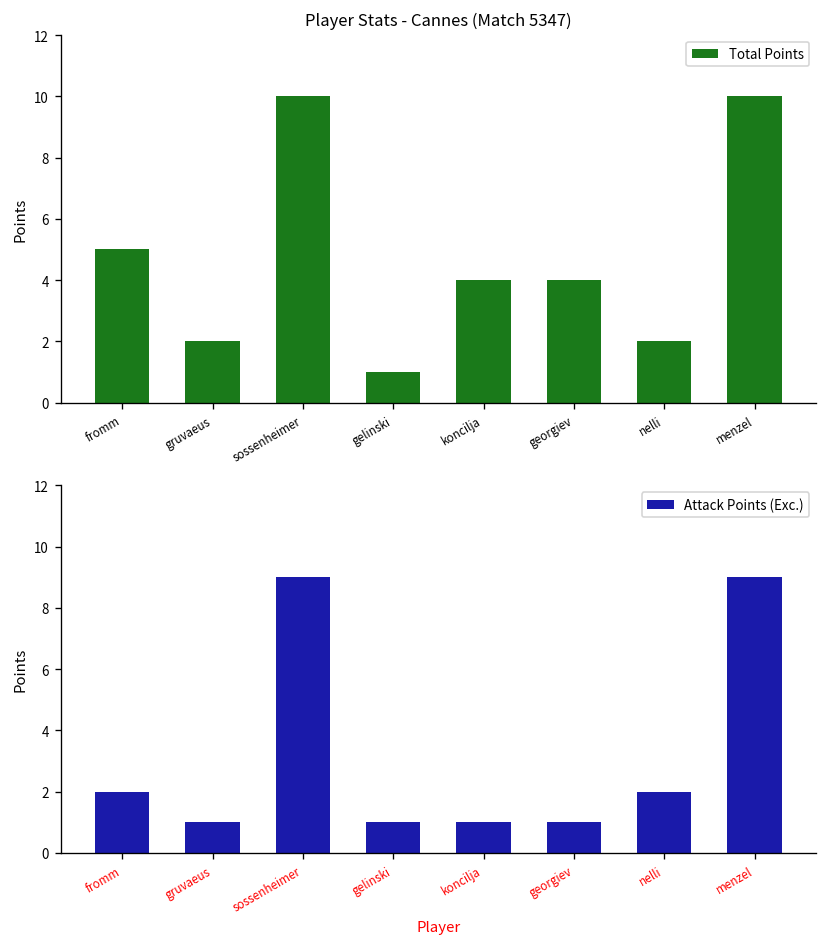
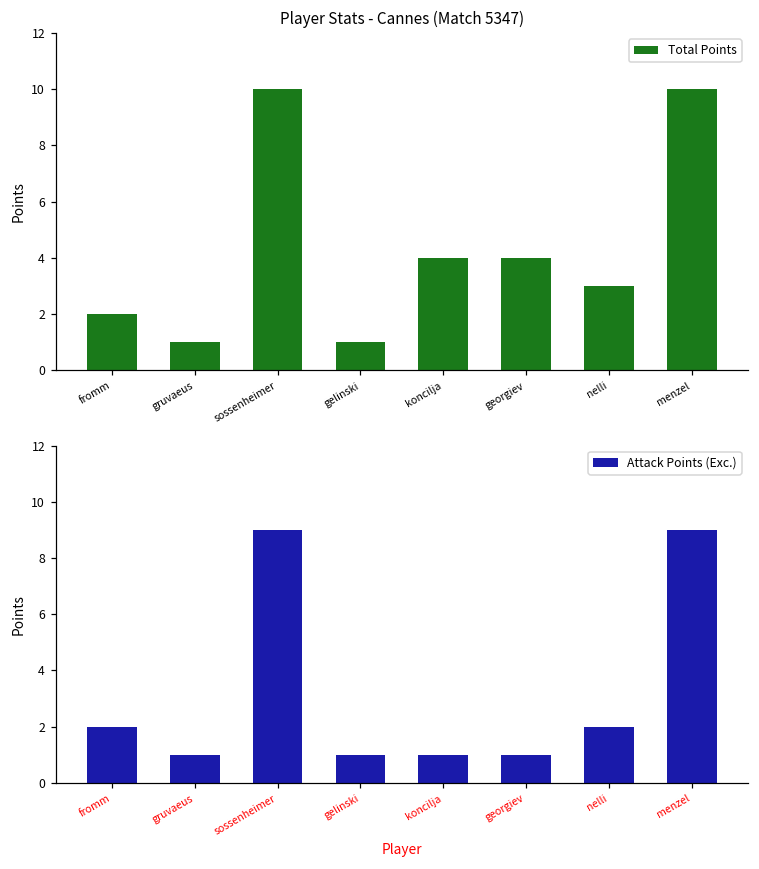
  {
    "Player Stats - Cannes (Match 5347)": {
-     "fromm": 5,
-     "gruvaeus": 2,
+     "fromm": 2,
+     "gruvaeus": 1,
      "sossenheimer": 10,
      "gelinski": 1,
      "koncilja": 4,
      "georgiev": 4,
-     "nelli": 2,
+     "nelli": 3,
      "menzel": 10
    }
  }
